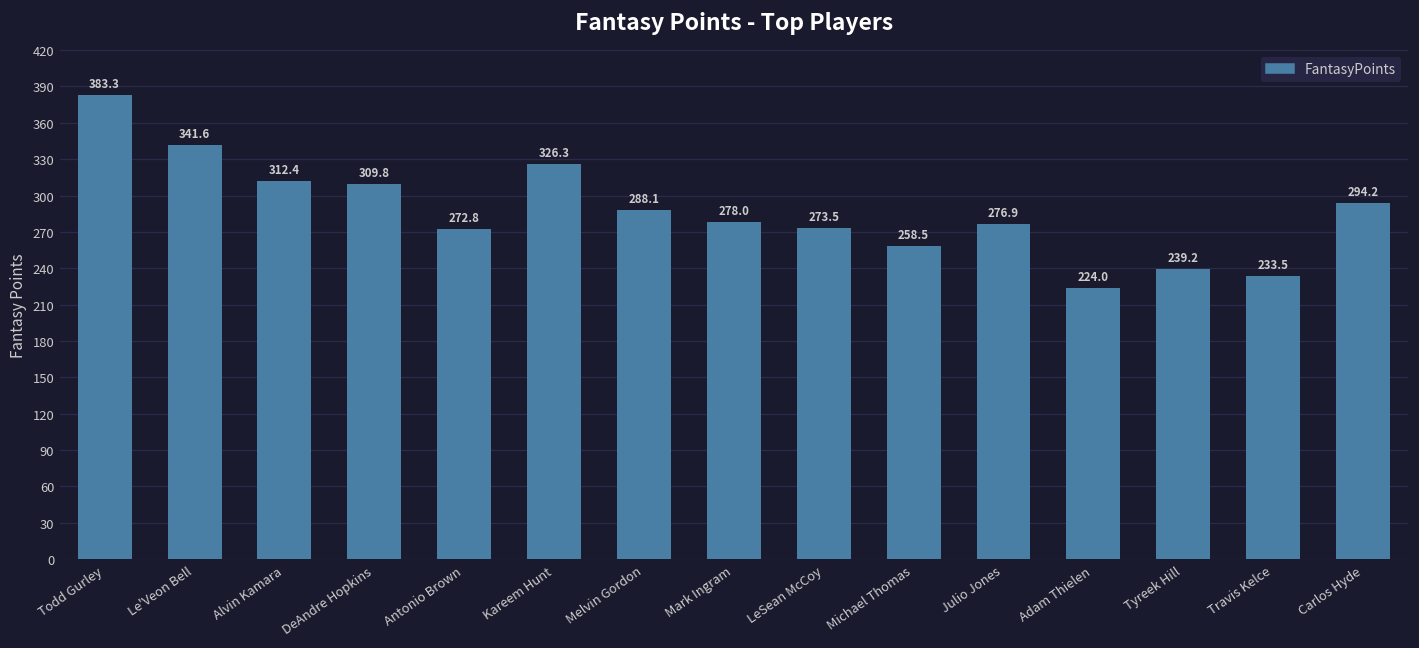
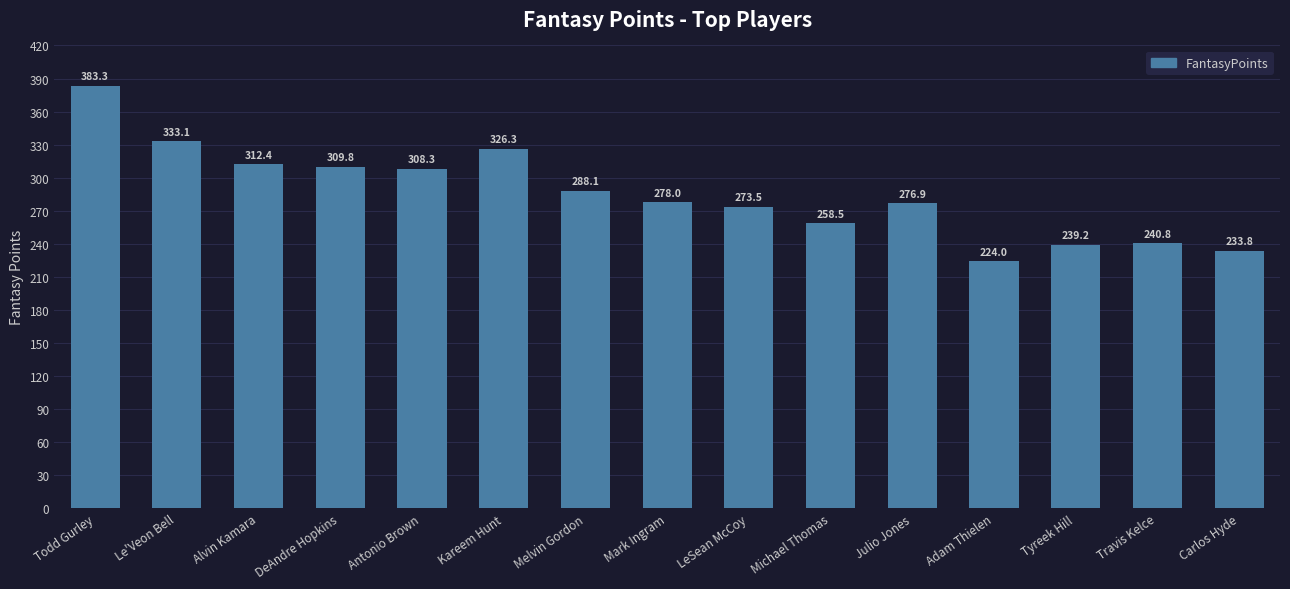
  {
    "Todd Gurley": 383.3,
-   "Le'Veon Bell": 341.6,
+   "Le'Veon Bell": 333.1,
    "Alvin Kamara": 312.4,
    "DeAndre Hopkins": 309.8,
-   "Antonio Brown": 272.8,
+   "Antonio Brown": 308.3,
    "Kareem Hunt": 326.3,
    "Melvin Gordon": 288.1,
    "Mark Ingram": 278.0,
    "LeSean McCoy": 273.5,
    "Michael Thomas": 258.5,
    "Julio Jones": 276.9,
    "Adam Thielen": 224.0,
    "Tyreek Hill": 239.2,
-   "Travis Kelce": 233.5,
-   "Carlos Hyde": 294.2
+   "Travis Kelce": 240.8,
+   "Carlos Hyde": 233.8
  }
